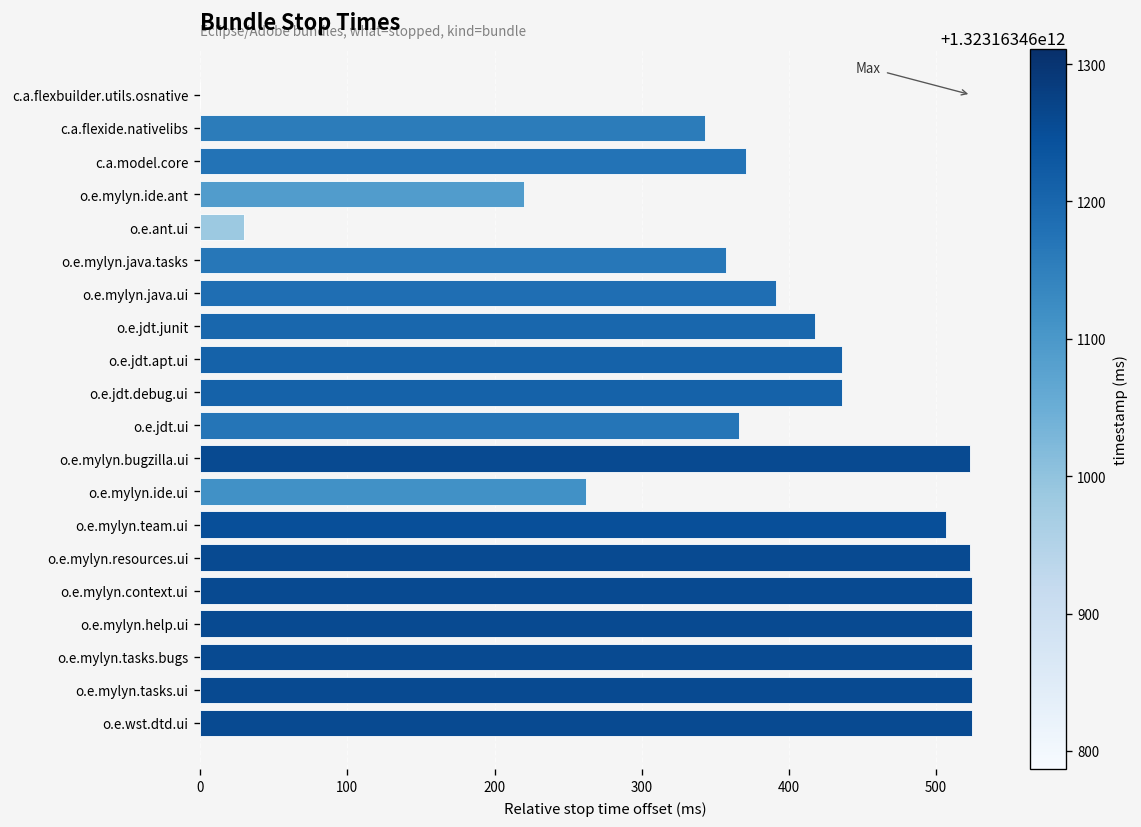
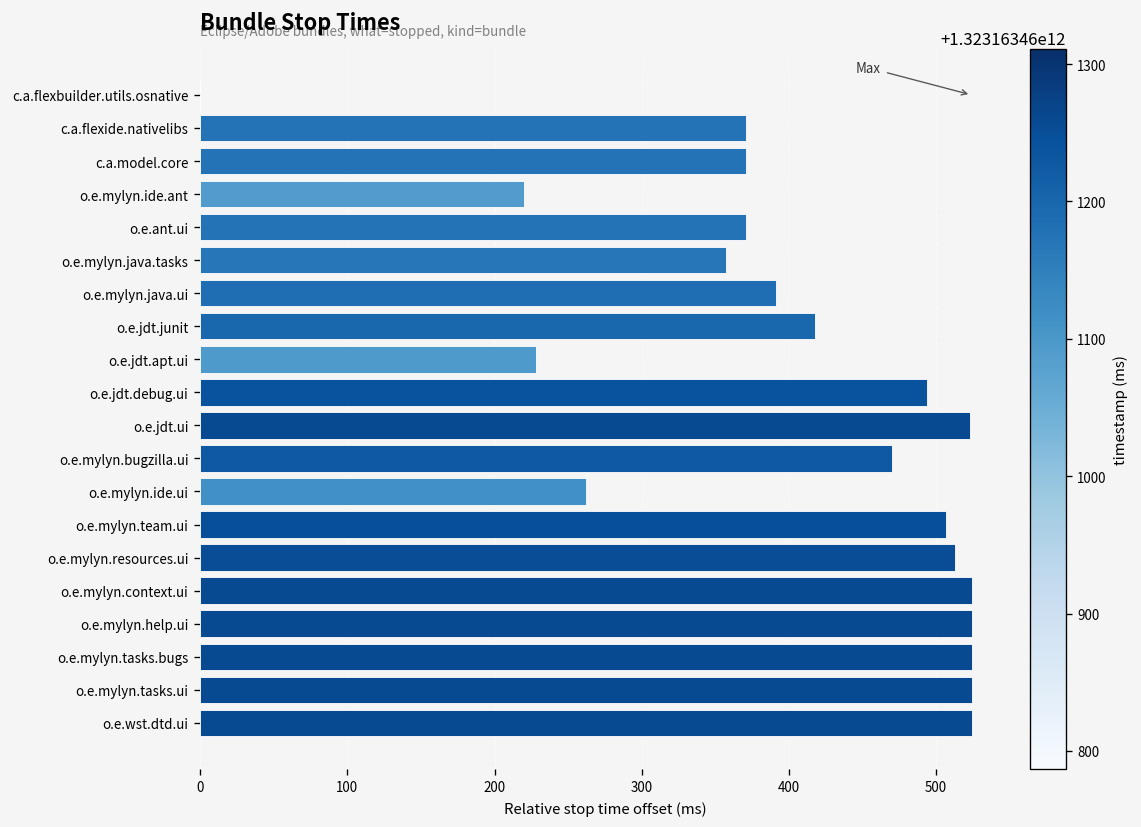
  {
    "c.a.flexbuilder.utils.osnative": 0,
-   "c.a.flexide.nativelibs": 343,
+   "c.a.flexide.nativelibs": 371,
    "c.a.model.core": 371,
    "o.e.mylyn.ide.ant": 220,
-   "o.e.ant.ui": 30,
+   "o.e.ant.ui": 371,
    "o.e.mylyn.java.tasks": 357,
    "o.e.mylyn.java.ui": 391,
    "o.e.jdt.junit": 418,
-   "o.e.jdt.apt.ui": 436,
-   "o.e.jdt.debug.ui": 436,
-   "o.e.jdt.ui": 366,
-   "o.e.mylyn.bugzilla.ui": 523,
+   "o.e.jdt.apt.ui": 228,
+   "o.e.jdt.debug.ui": 494,
+   "o.e.jdt.ui": 523,
+   "o.e.mylyn.bugzilla.ui": 470,
    "o.e.mylyn.ide.ui": 262,
    "o.e.mylyn.team.ui": 507,
-   "o.e.mylyn.resources.ui": 523,
+   "o.e.mylyn.resources.ui": 513,
    "o.e.mylyn.context.ui": 524,
    "o.e.mylyn.help.ui": 524,
    "o.e.mylyn.tasks.bugs": 524,
    "o.e.mylyn.tasks.ui": 524,
    "o.e.wst.dtd.ui": 524
  }
